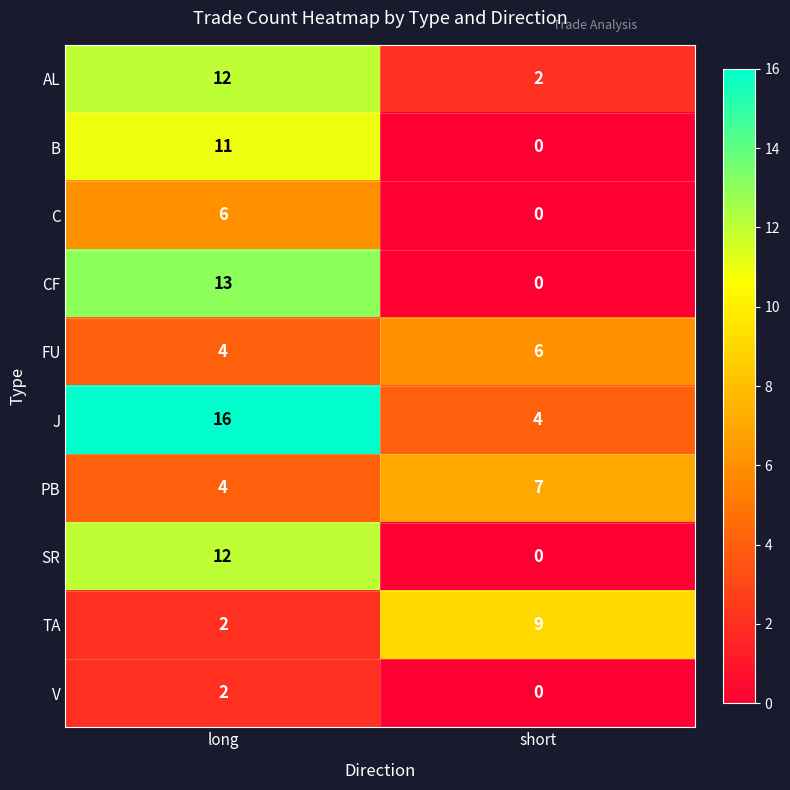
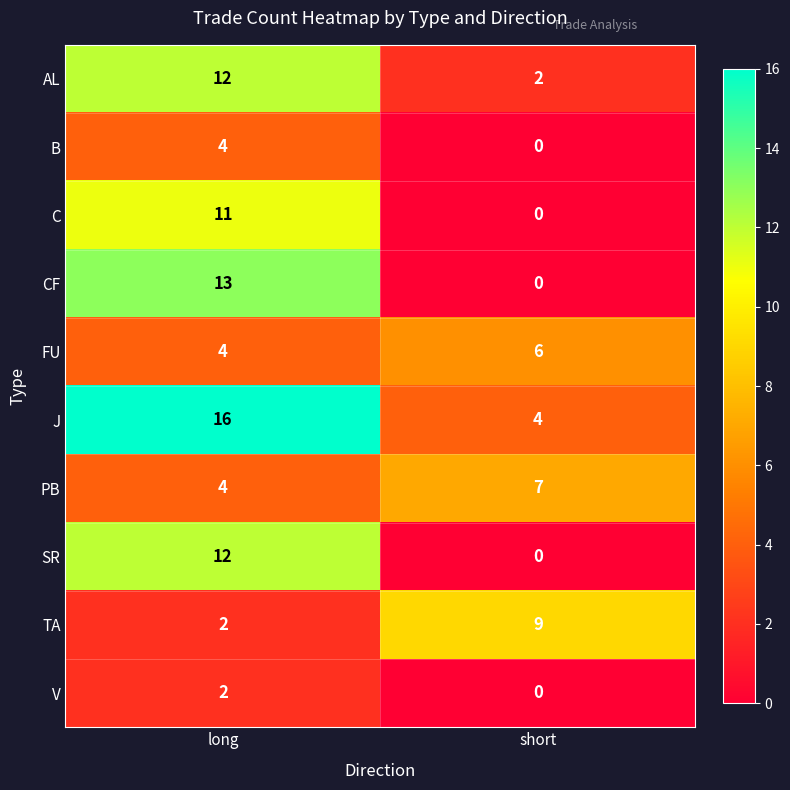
  {
    "AL": {
      "long": 12,
      "short": 2
    },
    "B": {
-     "long": 11,
+     "long": 4,
      "short": 0
    },
    "C": {
-     "long": 6,
+     "long": 11,
      "short": 0
    },
    "CF": {
      "long": 13,
      "short": 0
    },
    "FU": {
      "long": 4,
      "short": 6
    },
    "J": {
      "long": 16,
      "short": 4
    },
    "PB": {
      "long": 4,
      "short": 7
    },
    "SR": {
      "long": 12,
      "short": 0
    },
    "TA": {
      "long": 2,
      "short": 9
    },
    "V": {
      "long": 2,
      "short": 0
    }
  }
